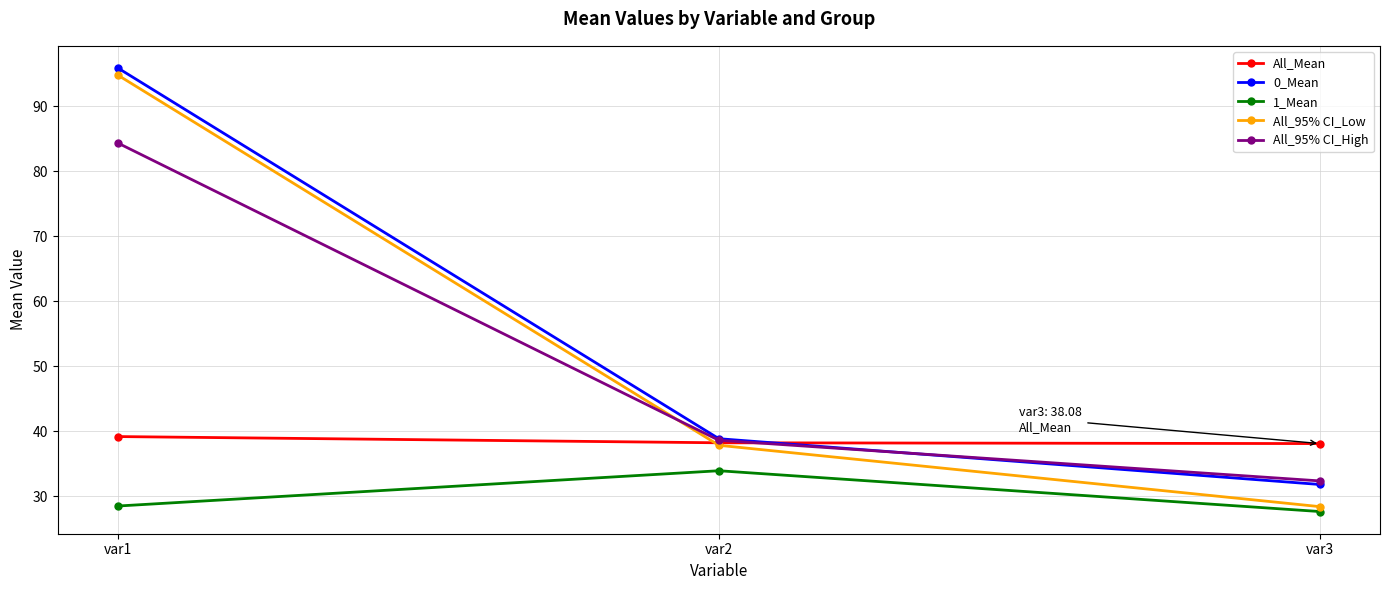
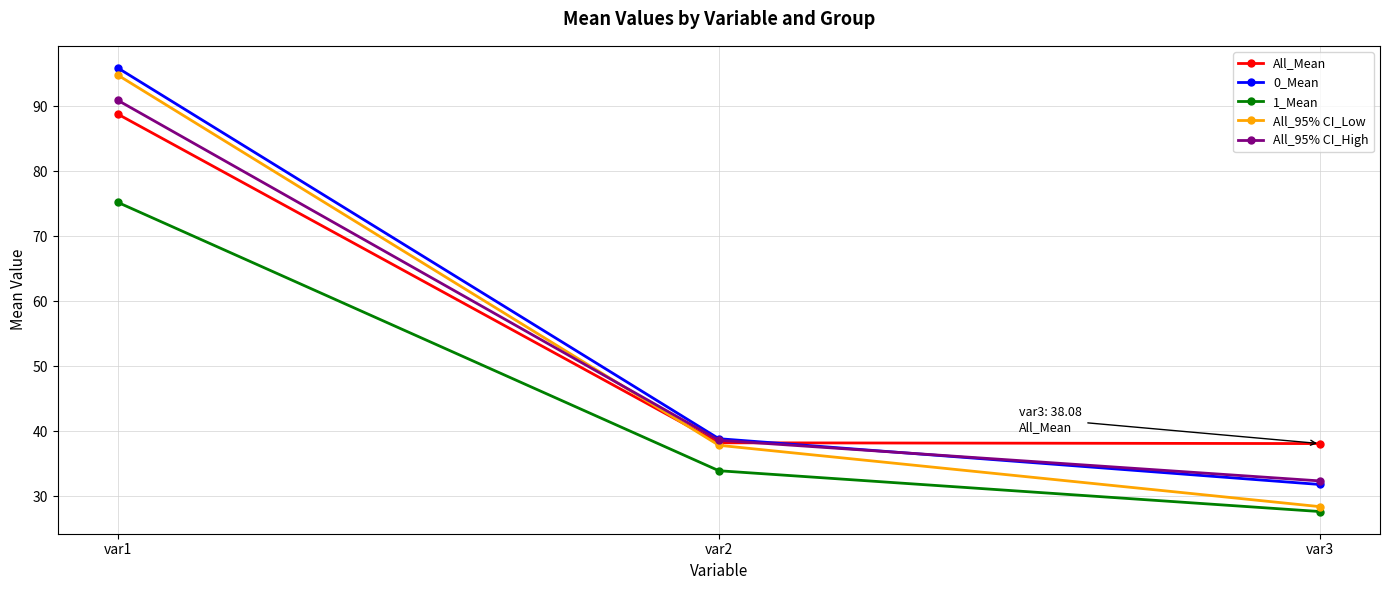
  {
    "All_Mean": {
-     "var1": 39
+     "var1": 89
    },
    "0_Mean": {
      "var1": 96,
      "var3": 32
    },
    "1_Mean": {
-     "var1": 28,
+     "var1": 75,
      "var2": 34,
      "var3": 28
    },
    "All_95% CI_Low": {
      "var1": 95,
      "var3": 28
    },
    "All_95% CI_High": {
-     "var1": 84,
+     "var1": 91,
      "var3": 32
    }
  }
